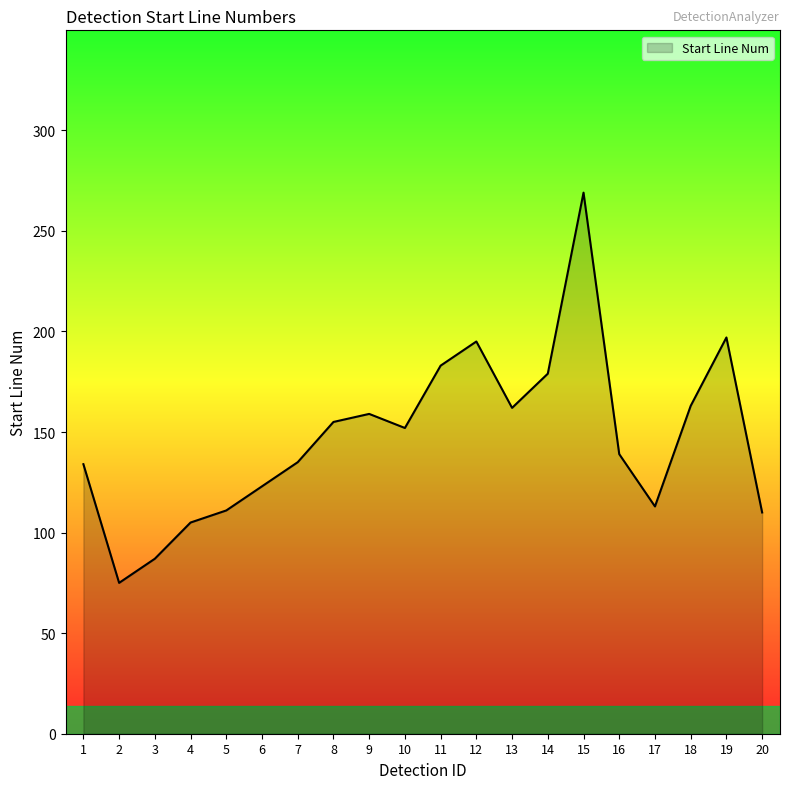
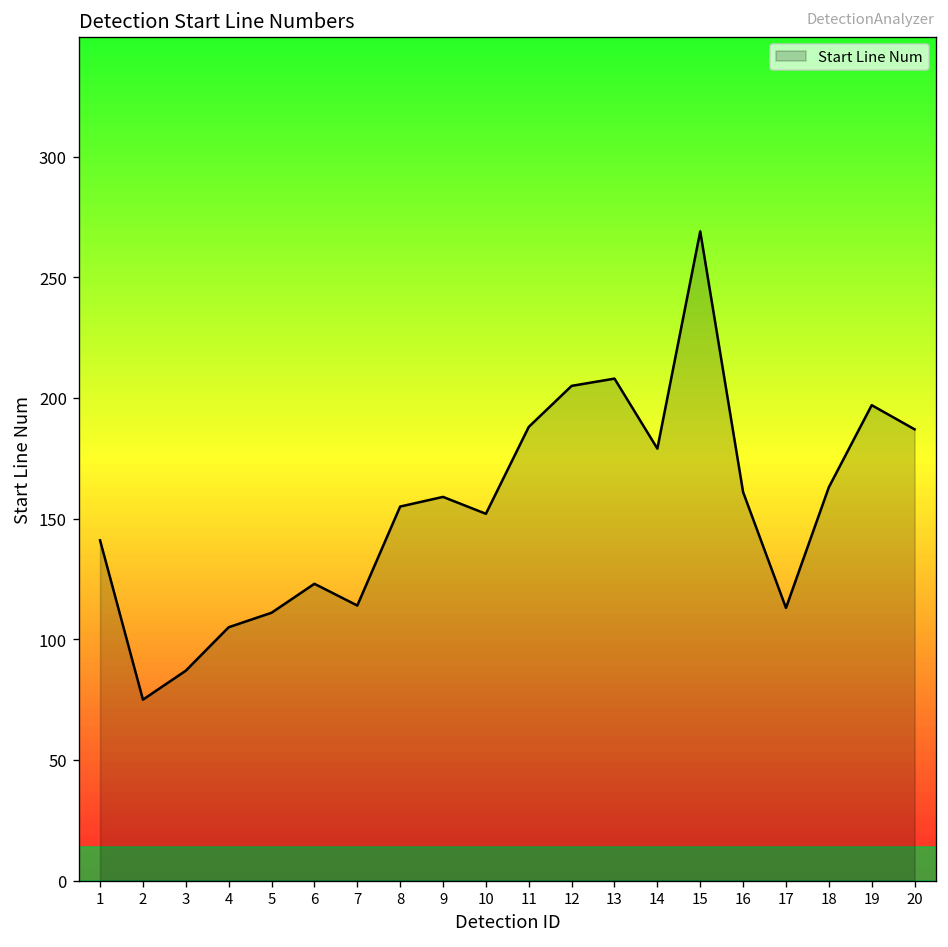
  {
-   "1": 134,
+   "1": 141,
    "2": 75,
    "3": 87,
    "4": 105,
    "5": 111,
    "6": 123,
-   "7": 135,
+   "7": 114,
    "8": 155,
    "9": 159,
    "10": 152,
-   "11": 183,
-   "12": 195,
-   "13": 162,
+   "11": 188,
+   "12": 205,
+   "13": 208,
    "14": 179,
    "15": 269,
-   "16": 139,
+   "16": 161,
    "17": 113,
    "18": 163,
    "19": 197,
-   "20": 110
+   "20": 187
  }
